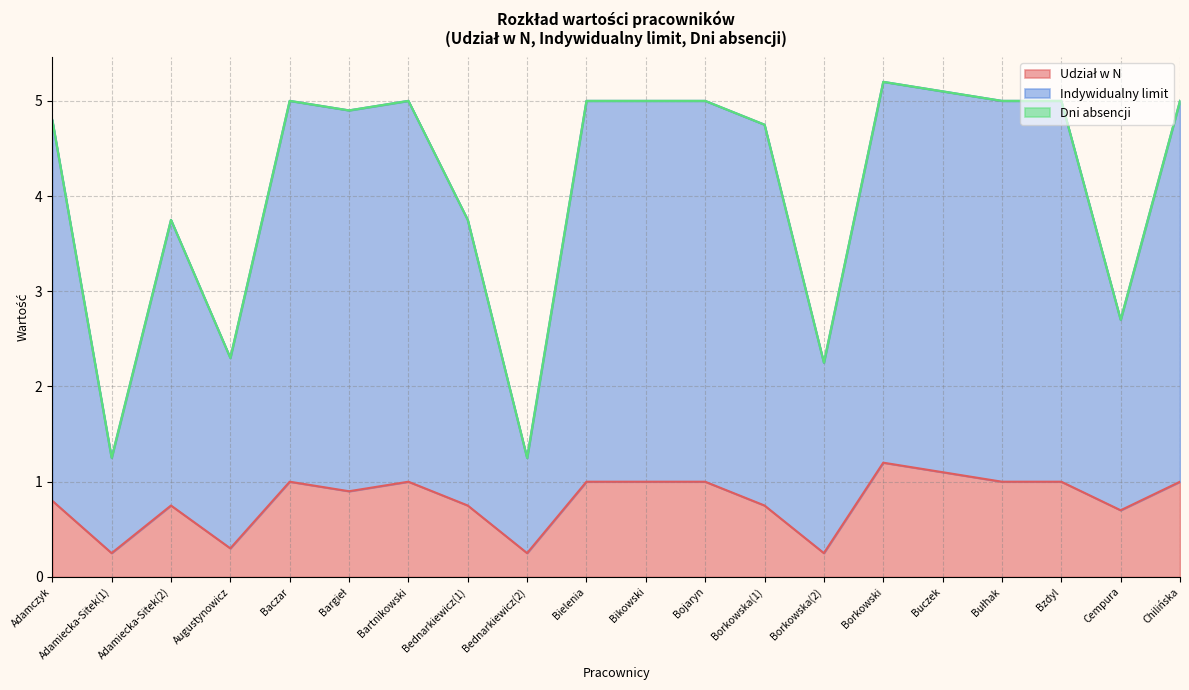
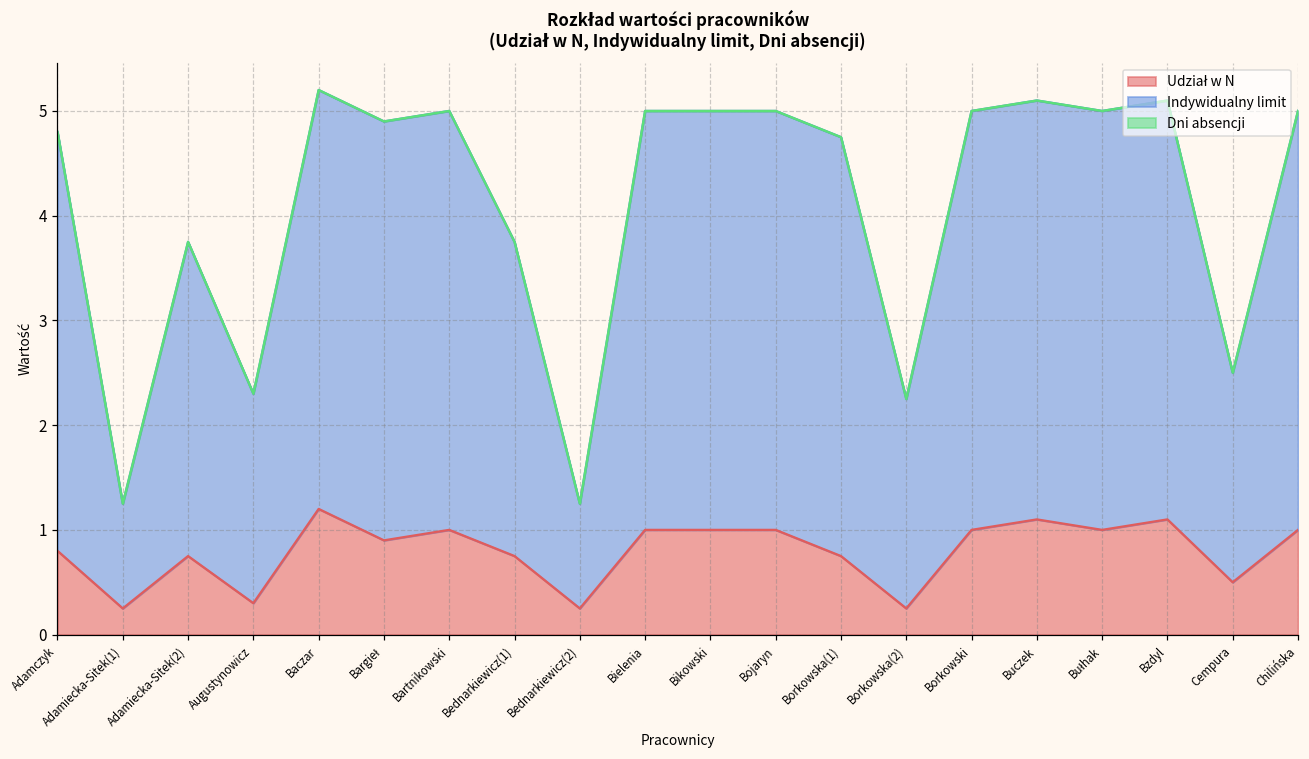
  {
    "Udział w N": {
      "Adamczyk": 0.8,
      "Adamiecka-Sitek(1)": 0.3,
      "Adamiecka-Sitek(2)": 0.8,
      "Augustynowicz": 0.3,
-     "Baczar": 1.0,
+     "Baczar": 1.2,
      "Bargieł": 0.9,
      "Bartnikowski": 1.0,
      "Bednarkiewicz(1)": 0.8,
      "Bednarkiewicz(2)": 0.3,
      "Bielenia": 1.0,
      "Bikowski": 1.0,
      "Bojaryn": 1.0,
      "Borkowska(1)": 0.8,
      "Borkowska(2)": 0.3,
-     "Borkowski": 1.2,
+     "Borkowski": 1.0,
      "Buczek": 1.1,
      "Bułhak": 1.0,
-     "Bzdyl": 1.0,
-     "Cempura": 0.7,
+     "Bzdyl": 1.1,
+     "Cempura": 0.5,
      "Chilińska": 1.0
    }
  }
